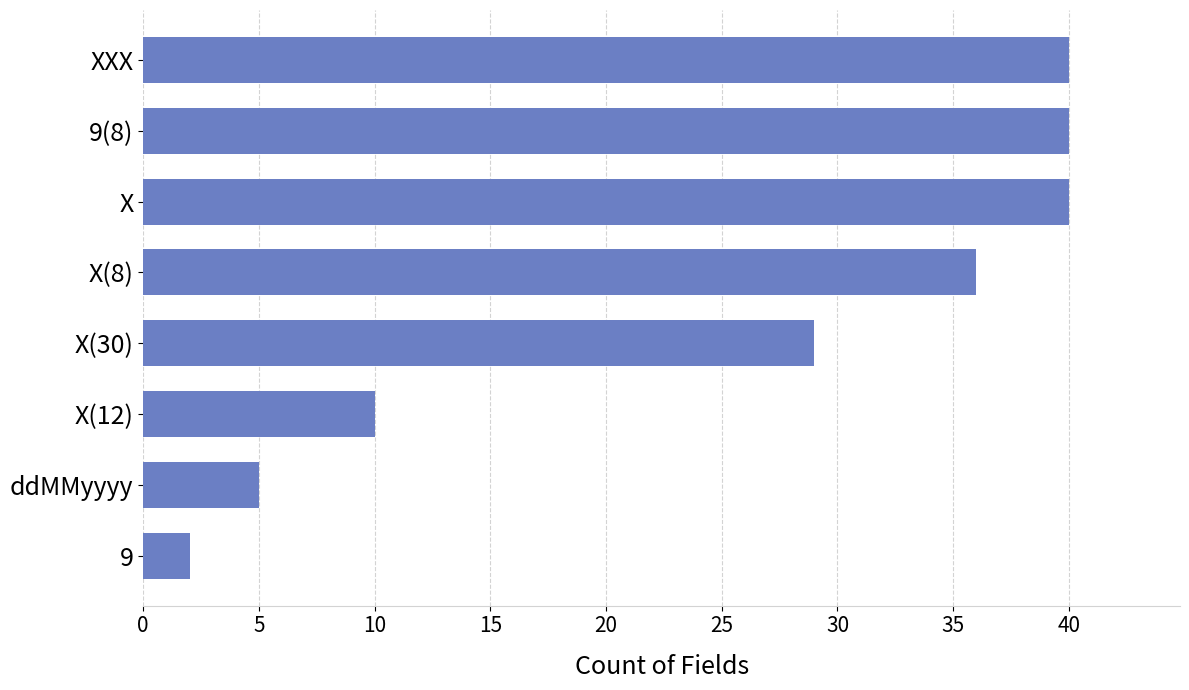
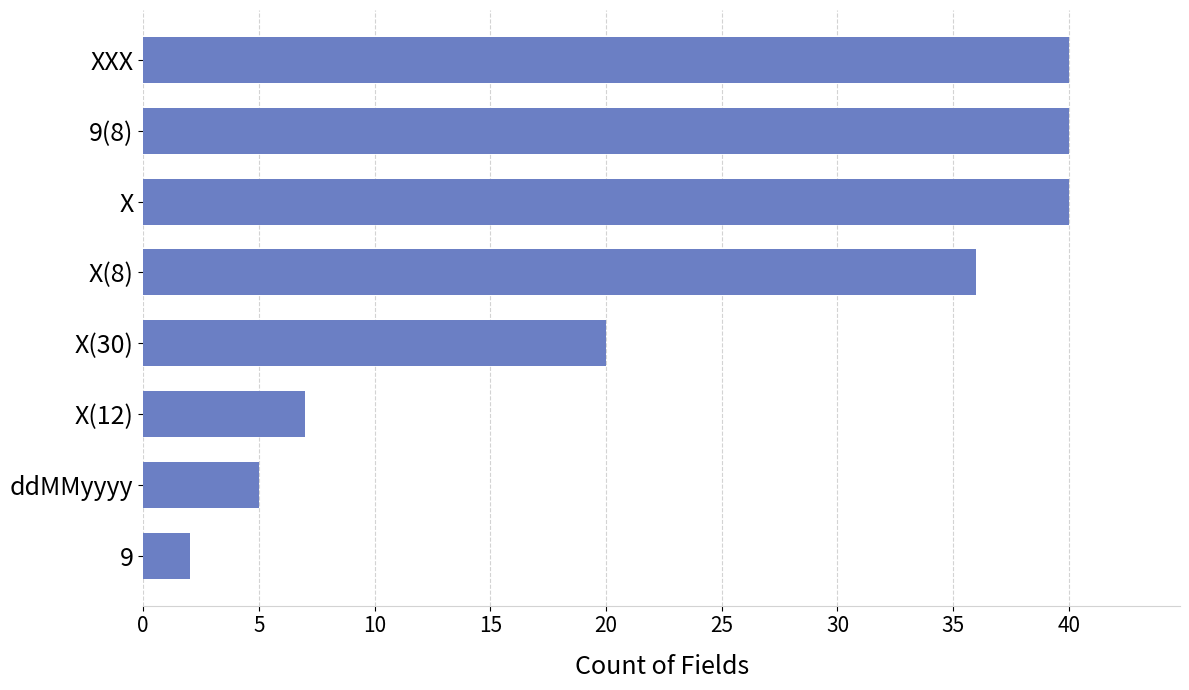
  {
    "XXX": 40,
    "9(8)": 40,
    "X": 40,
    "X(8)": 36,
-   "X(30)": 29,
-   "X(12)": 10,
+   "X(30)": 20,
+   "X(12)": 7,
    "ddMMyyyy": 5,
    "9": 2
  }
